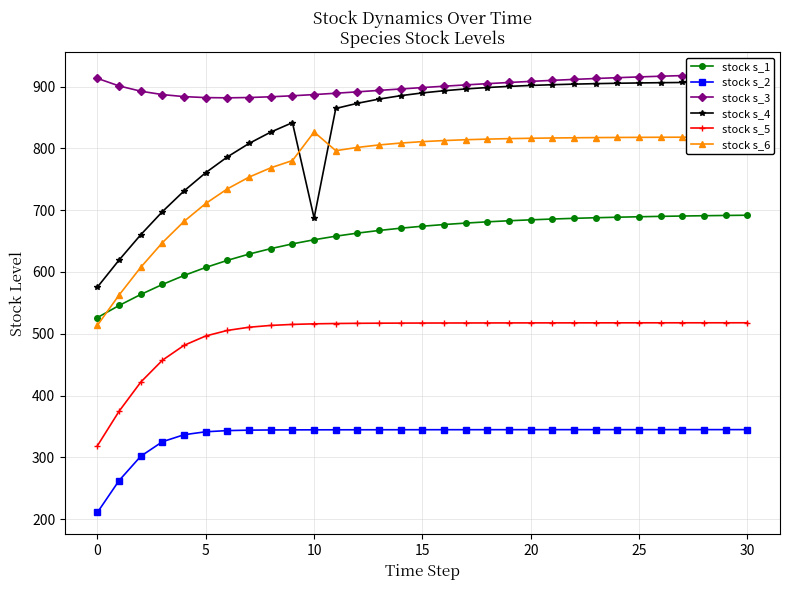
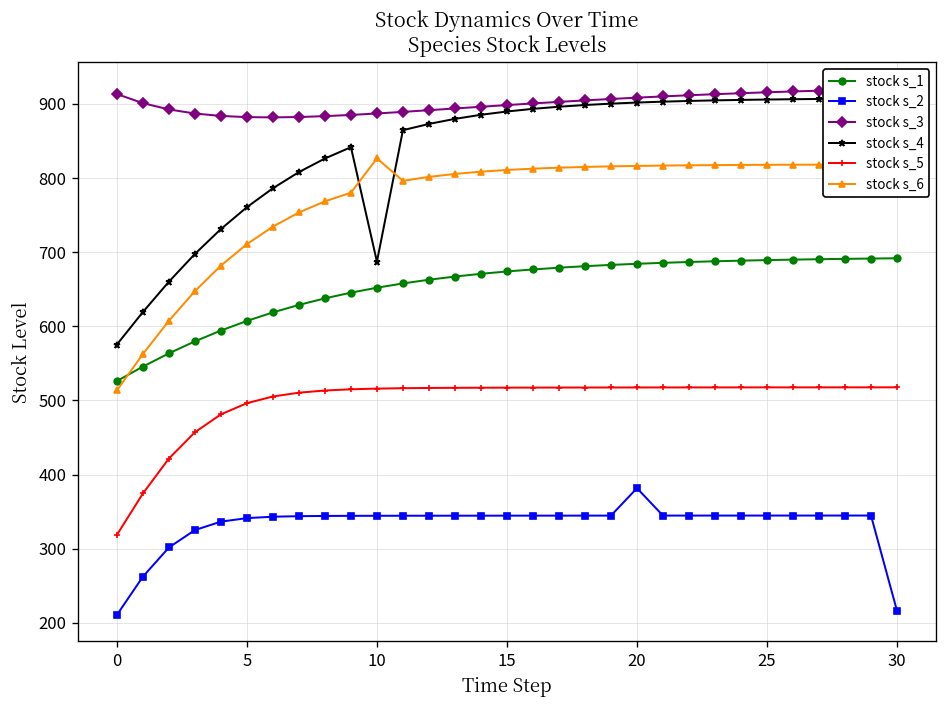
  {
    "stock s_1": {
      "0": 530,
      "5": 610,
      "10": 650,
      "15": 670,
      "20": 680,
      "25": 690,
      "30": 690
    },
    "stock s_2": {
      "0": 210,
      "5": 340,
      "10": 340,
      "15": 340,
-     "20": 340,
+     "20": 380,
      "25": 340,
-     "30": 340
+     "30": 220
    },
    "stock s_3": {
      "0": 910,
      "5": 880,
      "10": 890,
      "15": 900,
      "20": 910,
      "25": 920
    },
    "stock s_4": {
      "0": 580,
      "5": 760,
      "10": 690,
      "15": 890,
      "20": 900,
      "25": 910
    },
    "stock s_5": {
      "0": 320,
      "5": 500,
      "10": 520,
      "15": 520,
      "20": 520,
      "25": 520,
      "30": 520
    },
    "stock s_6": {
      "0": 510,
      "5": 710,
      "10": 830,
      "15": 810,
      "20": 820,
      "25": 820
    }
  }
